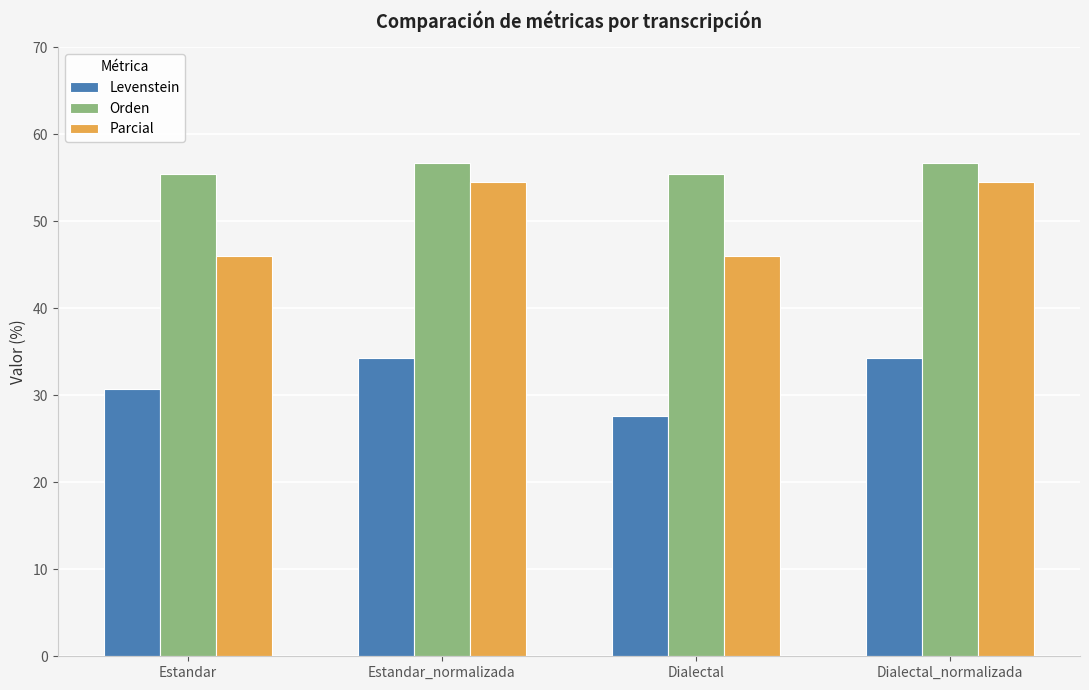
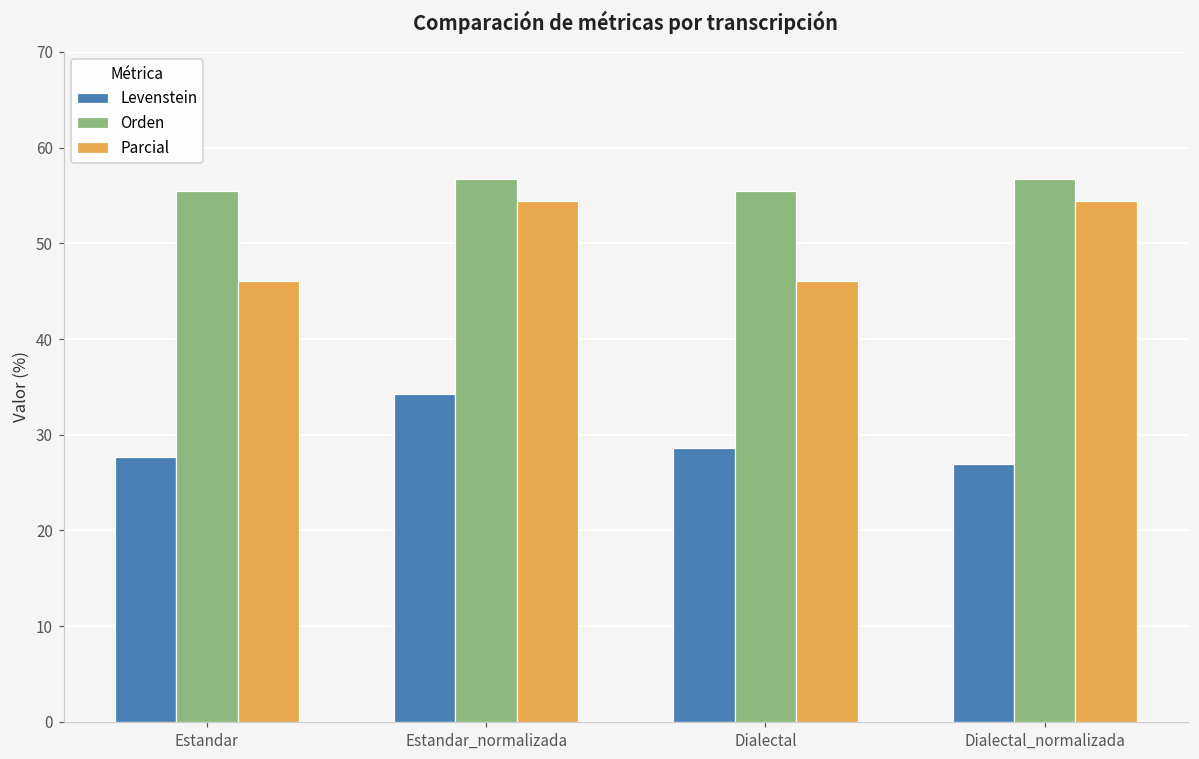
  {
    "Levenstein": {
-     "Estandar": 31,
+     "Estandar": 28,
      "Estandar_normalizada": 34,
-     "Dialectal": 28,
-     "Dialectal_normalizada": 34
+     "Dialectal": 29,
+     "Dialectal_normalizada": 27
    },
    "Orden": {
      "Estandar": 55,
      "Estandar_normalizada": 57,
      "Dialectal": 55,
      "Dialectal_normalizada": 57
    },
    "Parcial": {
      "Estandar": 46,
      "Estandar_normalizada": 54,
      "Dialectal": 46,
      "Dialectal_normalizada": 54
    }
  }
